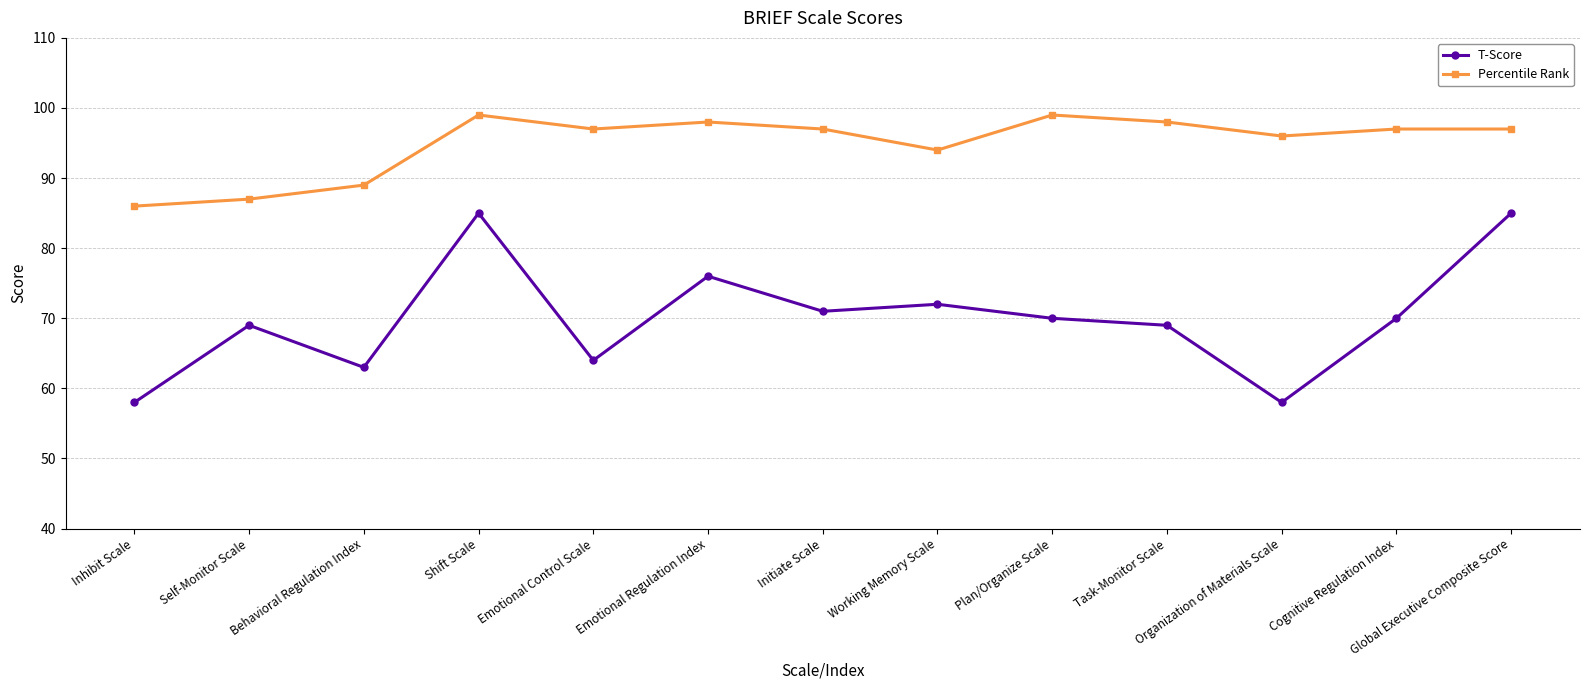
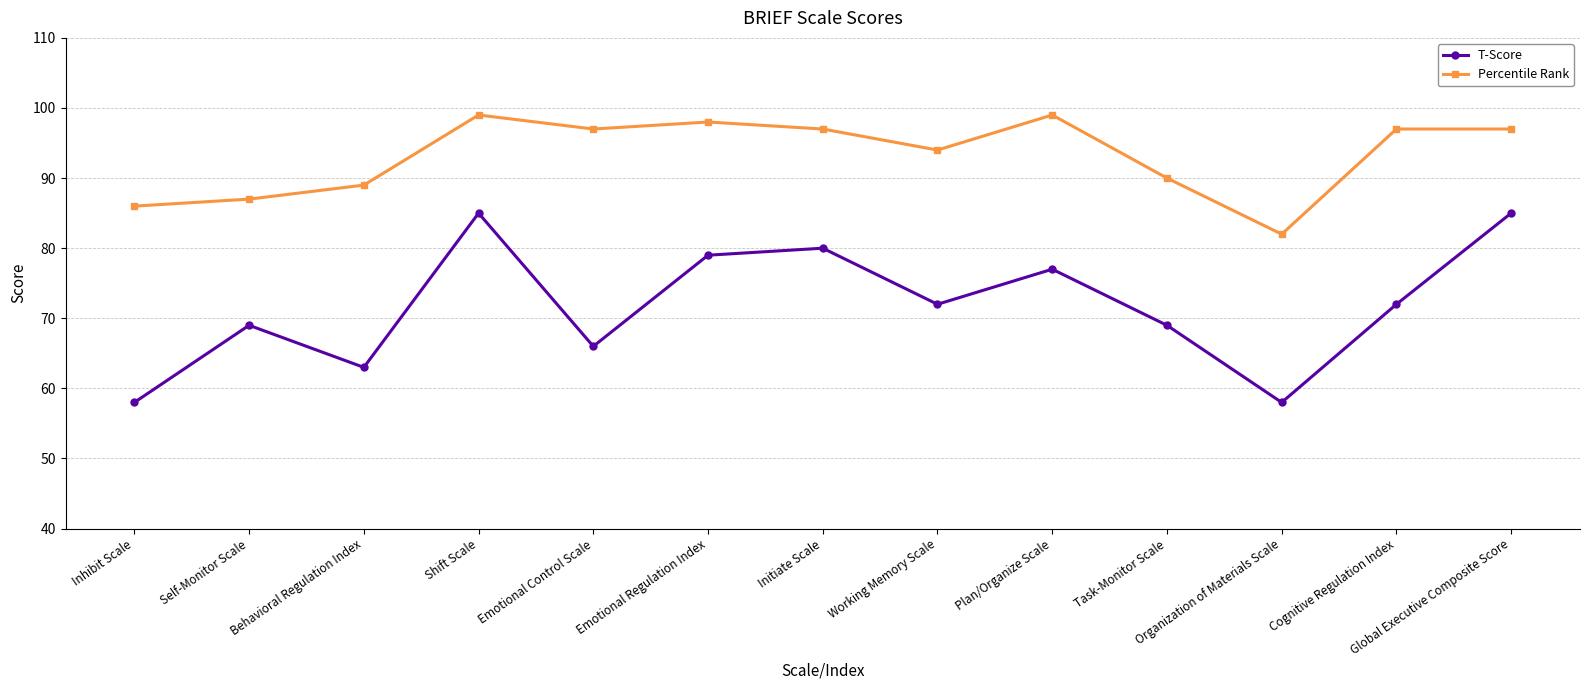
  {
    "T-Score": {
      "Inhibit Scale": 58,
      "Self-Monitor Scale": 69,
      "Behavioral Regulation Index": 63,
      "Shift Scale": 85,
-     "Emotional Control Scale": 64,
-     "Emotional Regulation Index": 76,
-     "Initiate Scale": 71,
+     "Emotional Control Scale": 66,
+     "Emotional Regulation Index": 79,
+     "Initiate Scale": 80,
      "Working Memory Scale": 72,
-     "Plan/Organize Scale": 70,
+     "Plan/Organize Scale": 77,
      "Task-Monitor Scale": 69,
      "Organization of Materials Scale": 58,
-     "Cognitive Regulation Index": 70,
+     "Cognitive Regulation Index": 72,
      "Global Executive Composite Score": 85
    },
    "Percentile Rank": {
      "Inhibit Scale": 86,
      "Self-Monitor Scale": 87,
      "Behavioral Regulation Index": 89,
      "Shift Scale": 99,
      "Emotional Control Scale": 97,
      "Emotional Regulation Index": 98,
      "Initiate Scale": 97,
      "Working Memory Scale": 94,
      "Plan/Organize Scale": 99,
-     "Task-Monitor Scale": 98,
-     "Organization of Materials Scale": 96,
+     "Task-Monitor Scale": 90,
+     "Organization of Materials Scale": 82,
      "Cognitive Regulation Index": 97,
      "Global Executive Composite Score": 97
    }
  }
